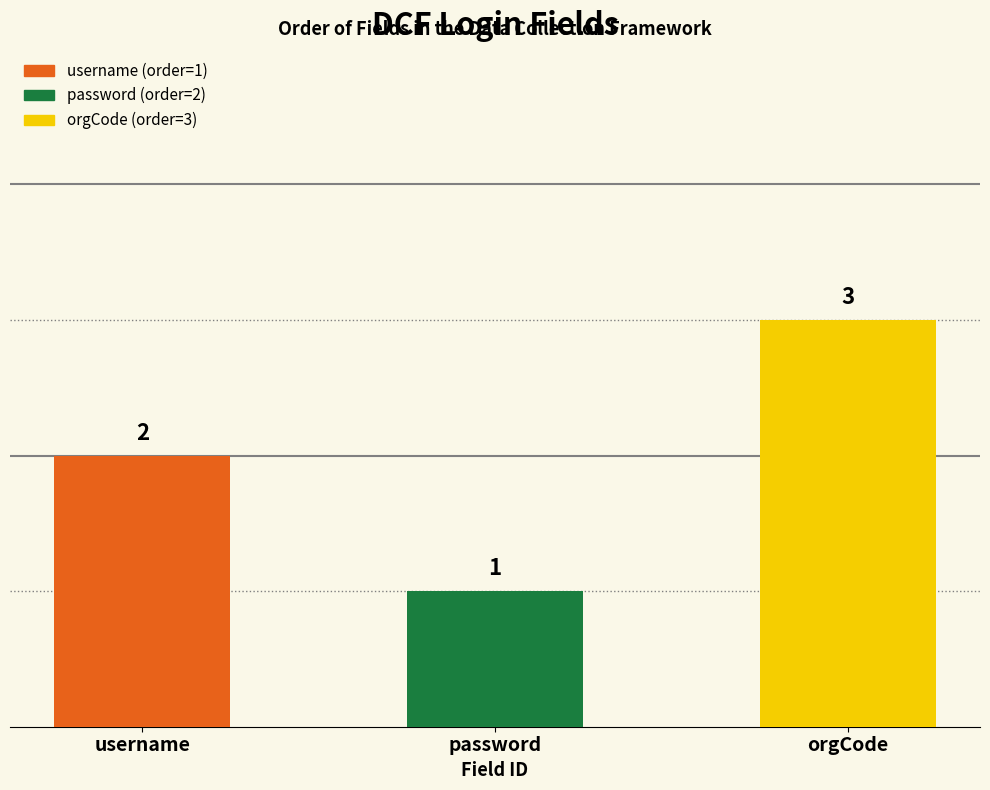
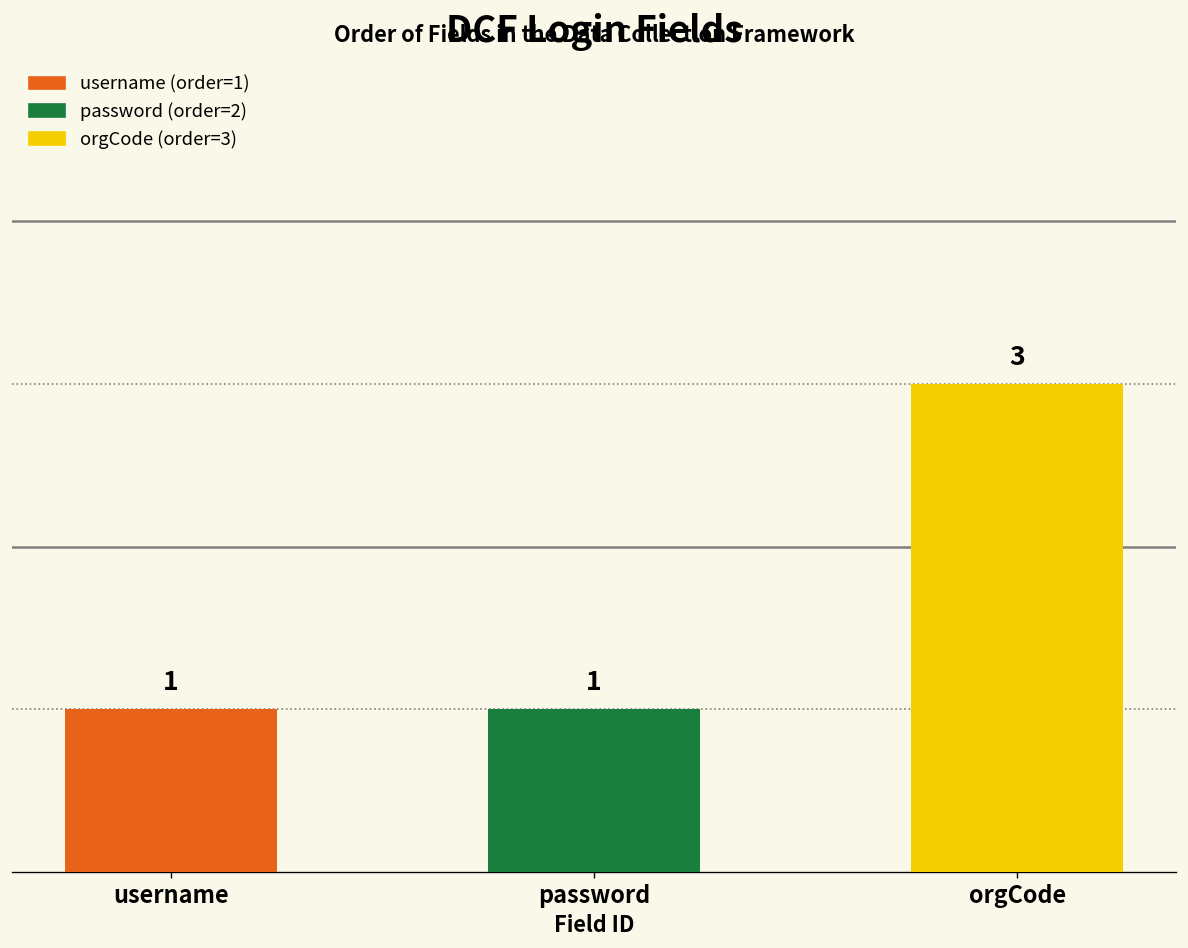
  {
-   "username": 2,
+   "username": 1,
    "password": 1,
    "orgCode": 3
  }
